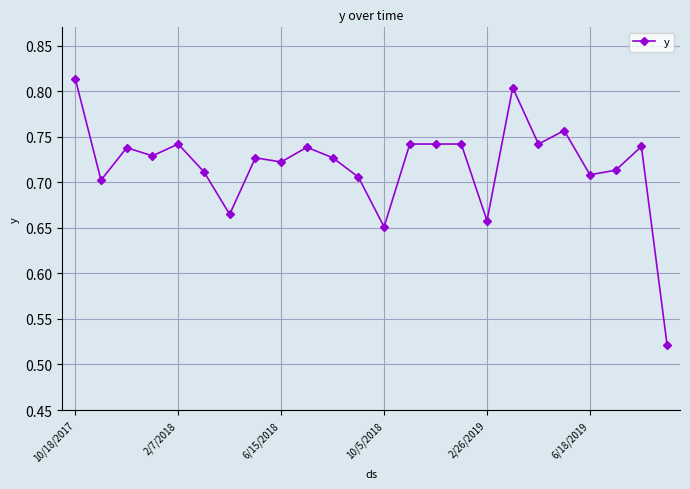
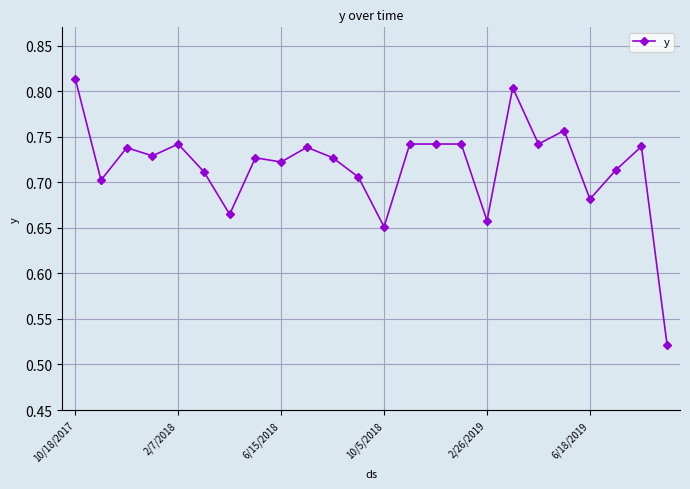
  {
    "10/18/2017": 0.81,
    "2/7/2018": 0.74,
    "6/15/2018": 0.72,
    "10/5/2018": 0.65,
    "2/26/2019": 0.66,
-   "6/18/2019": 0.71
+   "6/18/2019": 0.68
  }
